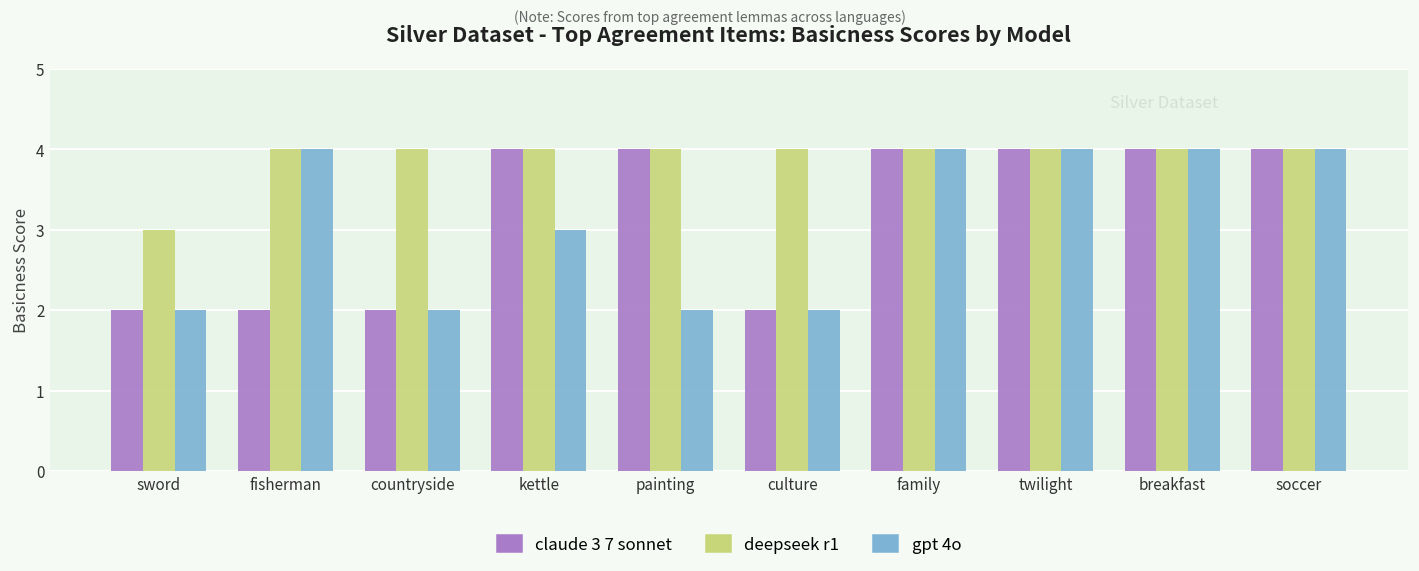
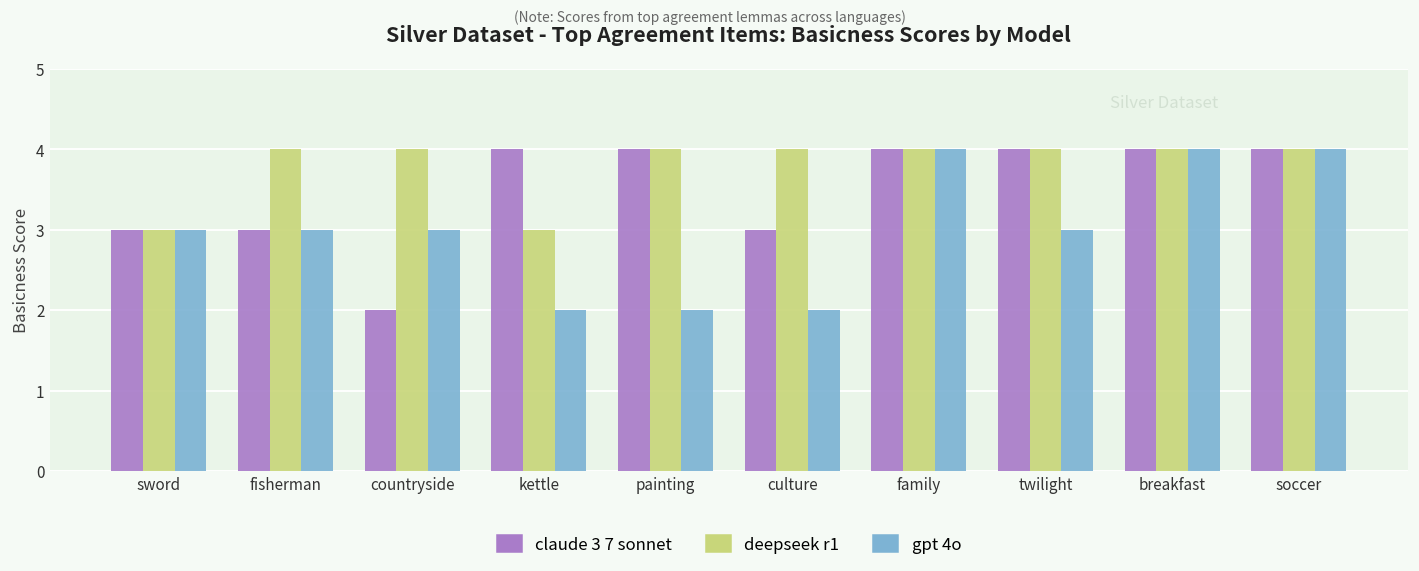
  {
    "claude 3 7 sonnet": {
-     "sword": 2,
-     "fisherman": 2,
+     "sword": 3,
+     "fisherman": 3,
      "countryside": 2,
      "kettle": 4,
      "painting": 4,
-     "culture": 2,
+     "culture": 3,
      "family": 4,
      "twilight": 4,
      "breakfast": 4,
      "soccer": 4
    },
    "deepseek r1": {
      "sword": 3,
      "fisherman": 4,
      "countryside": 4,
-     "kettle": 4,
+     "kettle": 3,
      "painting": 4,
      "culture": 4,
      "family": 4,
      "twilight": 4,
      "breakfast": 4,
      "soccer": 4
    },
    "gpt 4o": {
-     "sword": 2,
-     "fisherman": 4,
-     "countryside": 2,
-     "kettle": 3,
+     "sword": 3,
+     "fisherman": 3,
+     "countryside": 3,
+     "kettle": 2,
      "painting": 2,
      "culture": 2,
      "family": 4,
-     "twilight": 4,
+     "twilight": 3,
      "breakfast": 4,
      "soccer": 4
    }
  }
